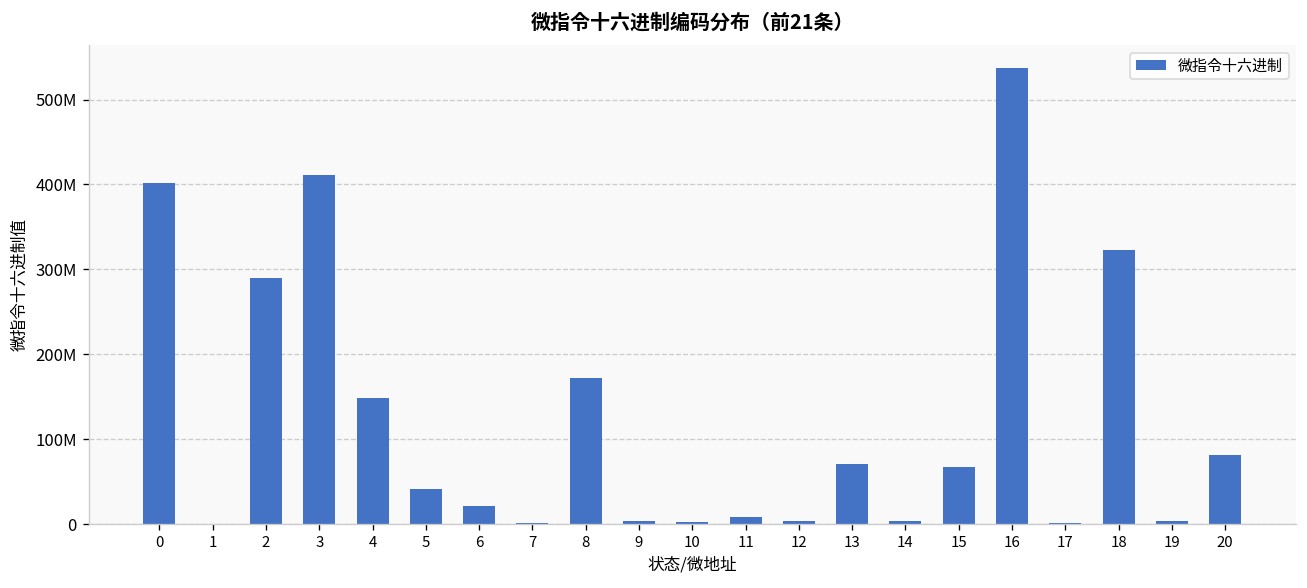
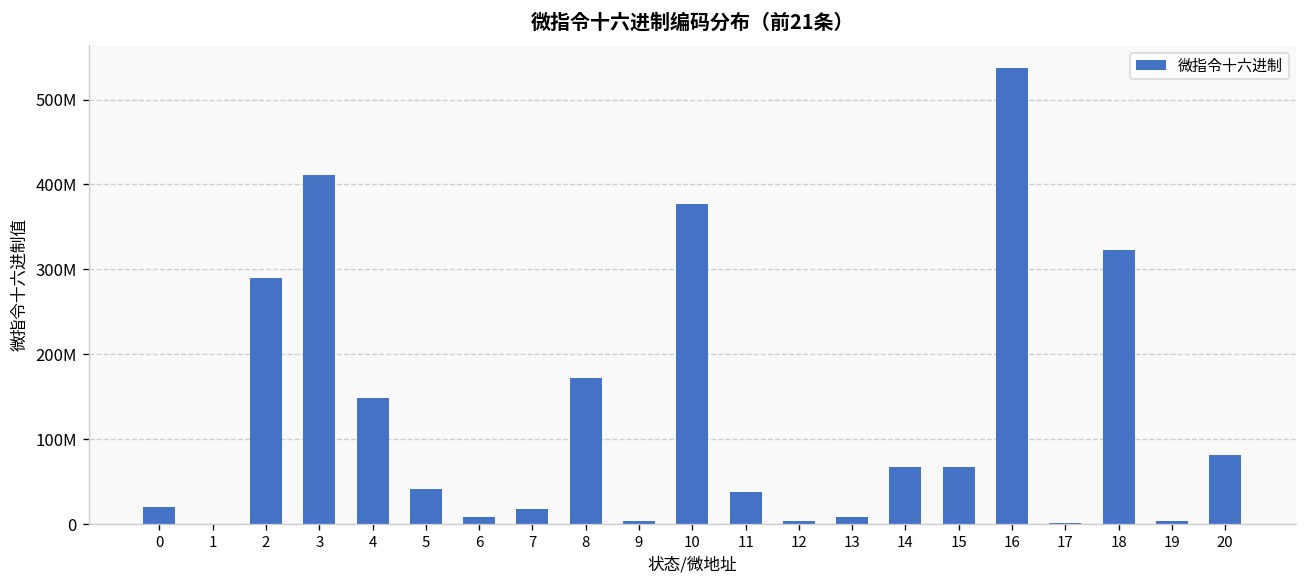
  {
-   "0": 400000000,
+   "0": 20000000,
    "2": 290000000,
    "3": 410000000,
    "4": 150000000,
    "5": 40000000,
-   "6": 20000000,
-   "7": 0,
+   "6": 10000000,
+   "7": 20000000,
    "8": 170000000,
    "9": 0,
-   "10": 0,
-   "11": 10000000,
+   "10": 380000000,
+   "11": 40000000,
    "12": 0,
-   "13": 70000000,
-   "14": 0,
+   "13": 10000000,
+   "14": 70000000,
    "15": 70000000,
    "16": 540000000,
    "18": 320000000,
    "19": 0,
    "20": 80000000
  }
